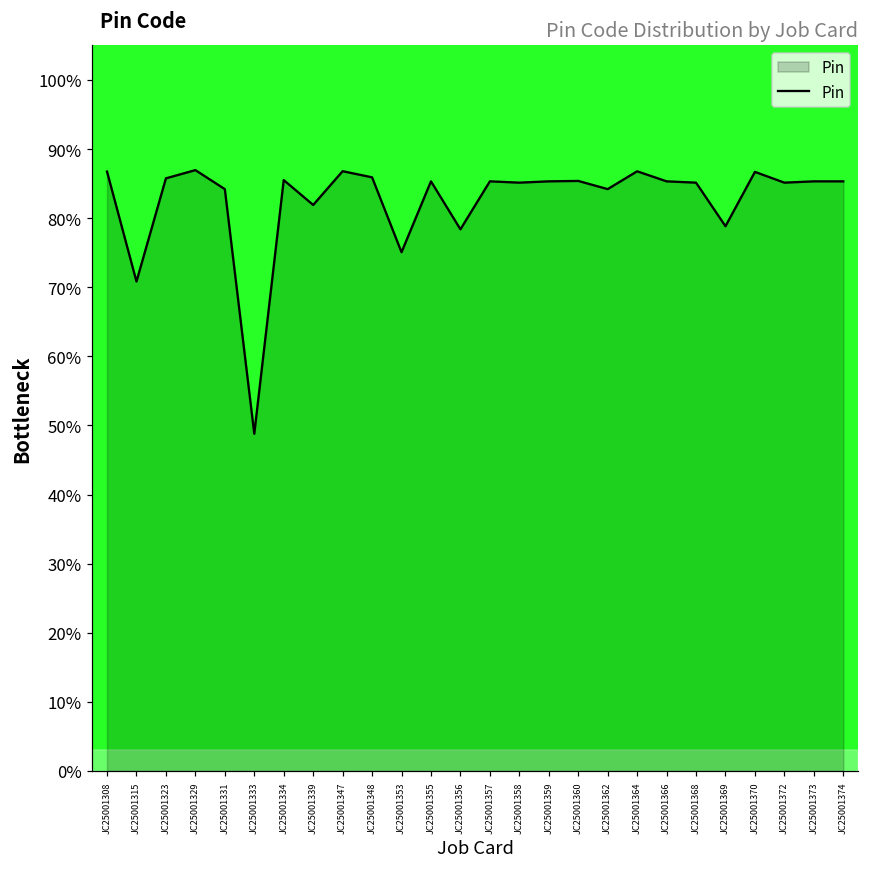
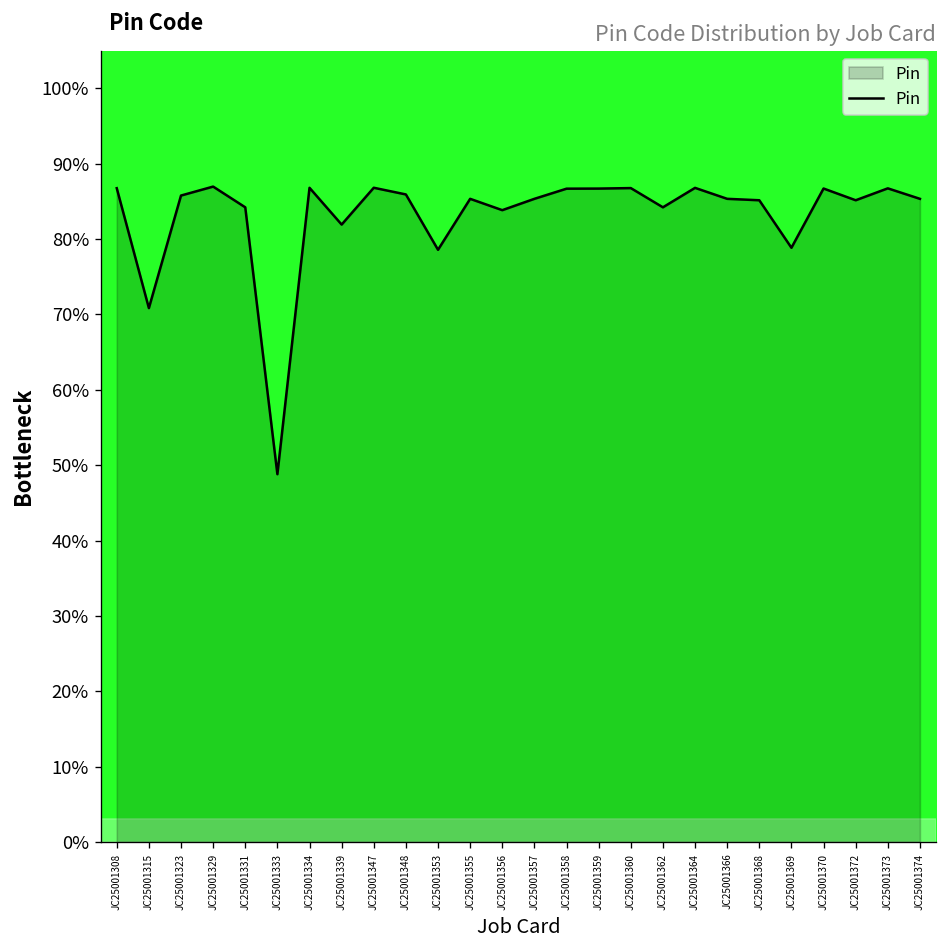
  {
    "JC25001308": "87%",
    "JC25001315": "71%",
    "JC25001323": "86%",
    "JC25001329": "87%",
    "JC25001331": "84%",
    "JC25001333": "49%",
-   "JC25001334": "86%",
+   "JC25001334": "87%",
    "JC25001339": "82%",
    "JC25001347": "87%",
    "JC25001348": "86%",
-   "JC25001353": "75%",
+   "JC25001353": "79%",
    "JC25001355": "85%",
-   "JC25001356": "78%",
+   "JC25001356": "84%",
    "JC25001357": "85%",
-   "JC25001358": "85%",
-   "JC25001359": "85%",
-   "JC25001360": "85%",
+   "JC25001358": "87%",
+   "JC25001359": "87%",
+   "JC25001360": "87%",
    "JC25001362": "84%",
    "JC25001364": "87%",
    "JC25001366": "85%",
    "JC25001368": "85%",
    "JC25001369": "79%",
    "JC25001370": "87%",
    "JC25001372": "85%",
-   "JC25001373": "85%",
+   "JC25001373": "87%",
    "JC25001374": "85%"
  }
